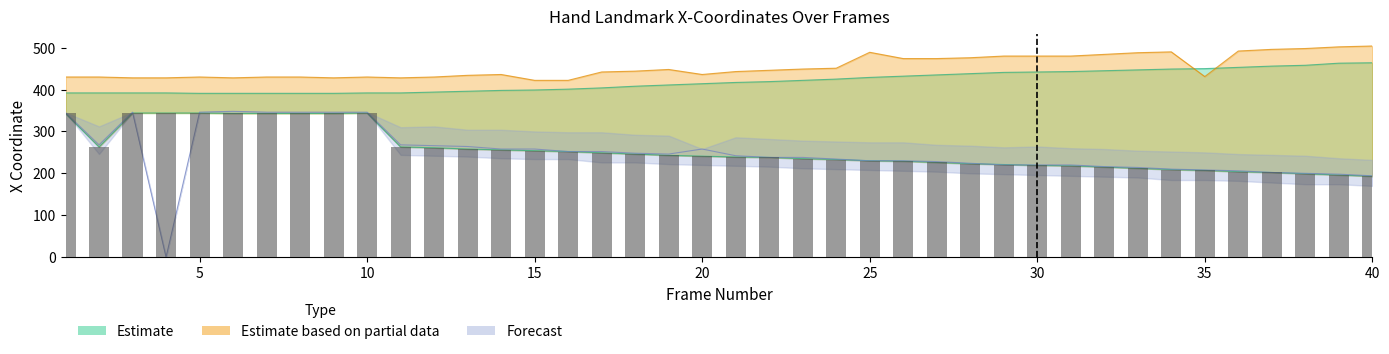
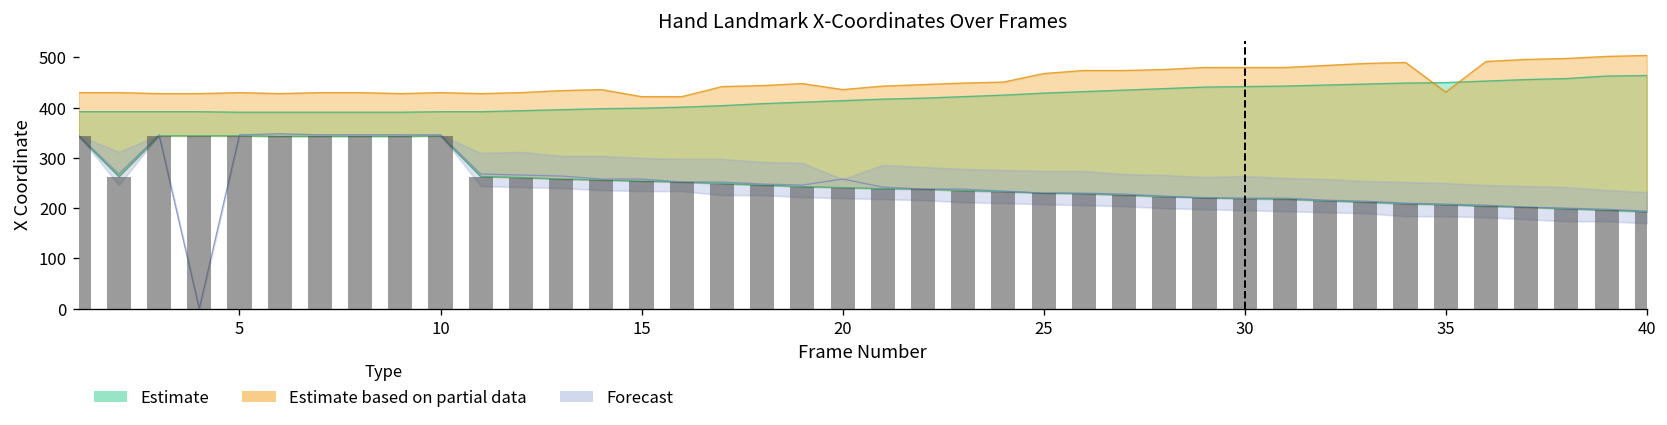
  {
    "Estimate based on partial data": {
      "5": 430,
      "10": 430,
      "15": 420,
      "20": 440,
-     "25": 490,
+     "25": 470,
      "30": 480,
      "35": 430,
      "40": 500
    }
  }
